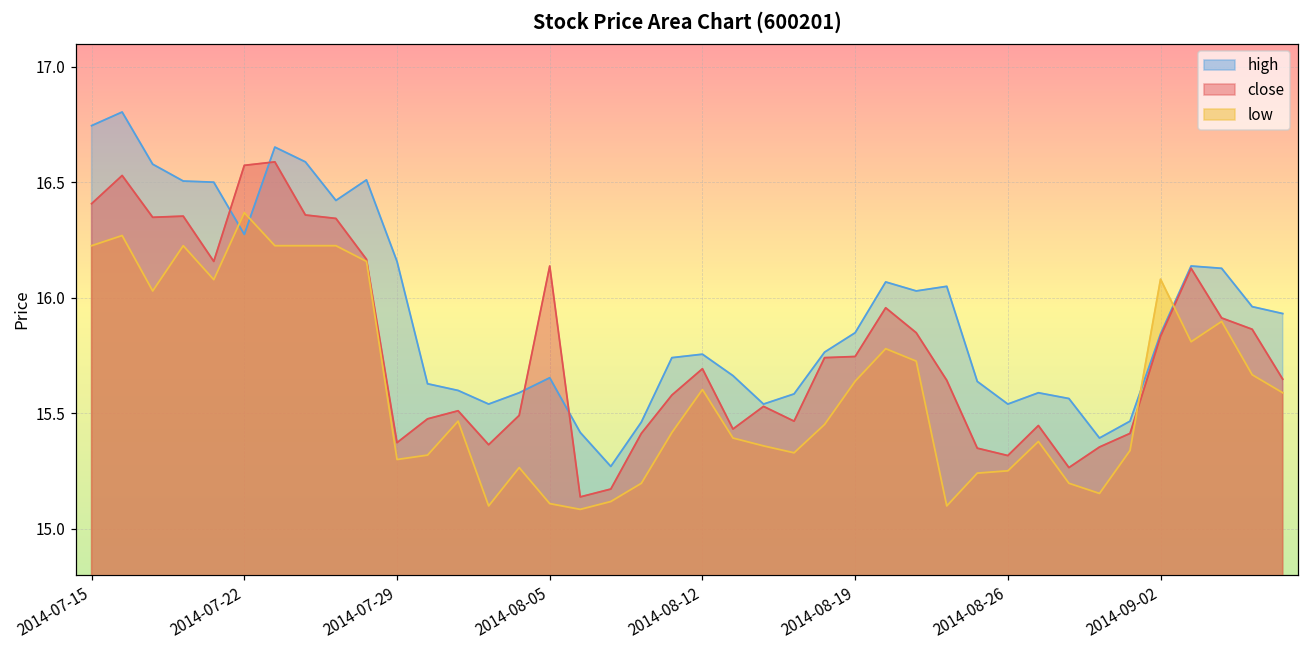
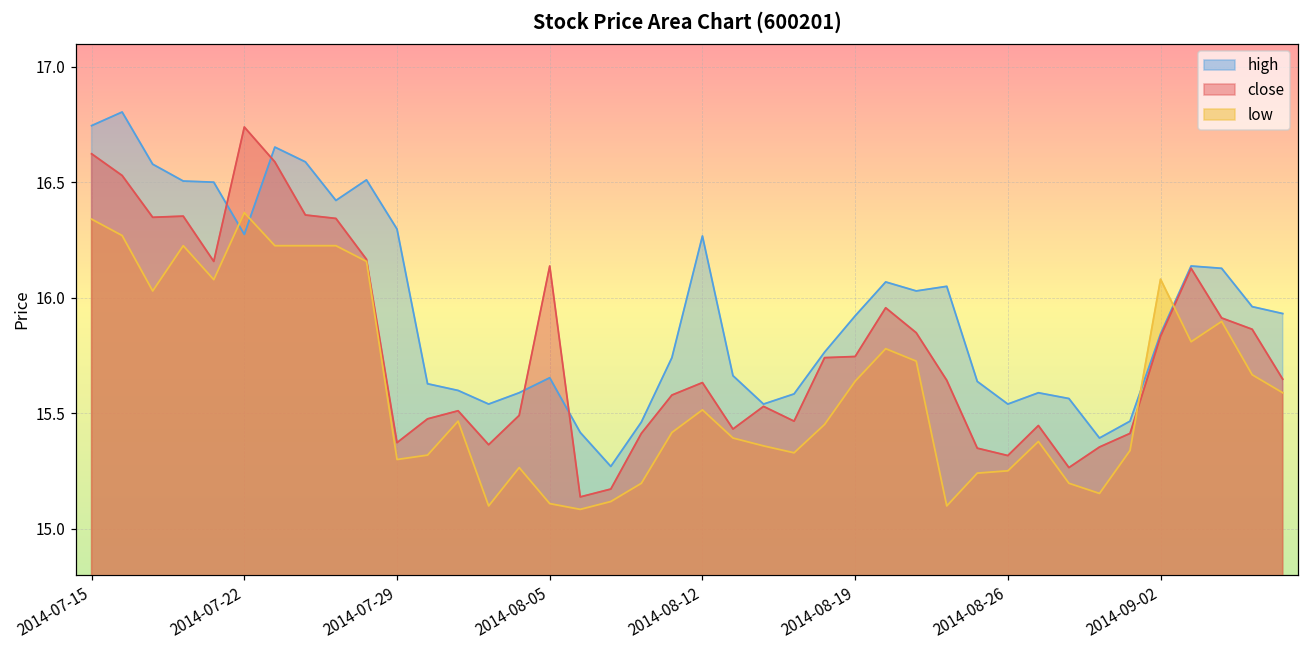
  {
    "low": {
-     "2014-07-15": 16.23,
+     "2014-07-15": 16.34,
      "2014-07-22": 16.37,
      "2014-07-29": 15.30,
      "2014-08-05": 15.11,
-     "2014-08-12": 15.60,
+     "2014-08-12": 15.51,
      "2014-08-19": 15.64,
      "2014-08-26": 15.25,
      "2014-09-02": 16.08
    },
    "close": {
-     "2014-07-15": 16.41,
-     "2014-07-22": 16.57,
+     "2014-07-15": 16.62,
+     "2014-07-22": 16.74,
      "2014-07-29": 15.37,
      "2014-08-05": 16.14,
-     "2014-08-12": 15.69,
+     "2014-08-12": 15.63,
      "2014-08-19": 15.75,
      "2014-08-26": 15.32
    },
    "high": {
      "2014-07-15": 16.75,
      "2014-07-22": 16.27,
-     "2014-07-29": 16.16,
+     "2014-07-29": 16.30,
      "2014-08-05": 15.65,
-     "2014-08-12": 15.76,
-     "2014-08-19": 15.85,
+     "2014-08-12": 16.27,
+     "2014-08-19": 15.92,
      "2014-08-26": 15.54
    }
  }
